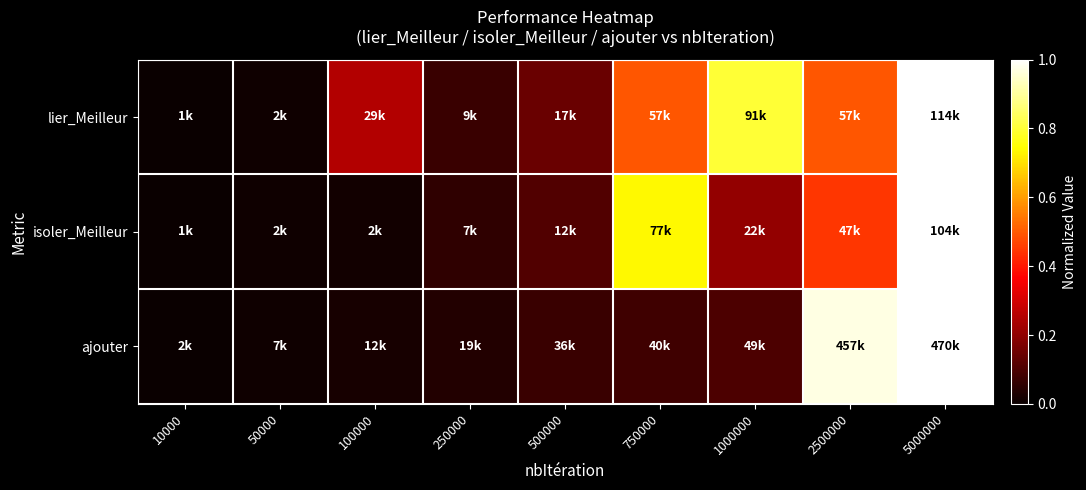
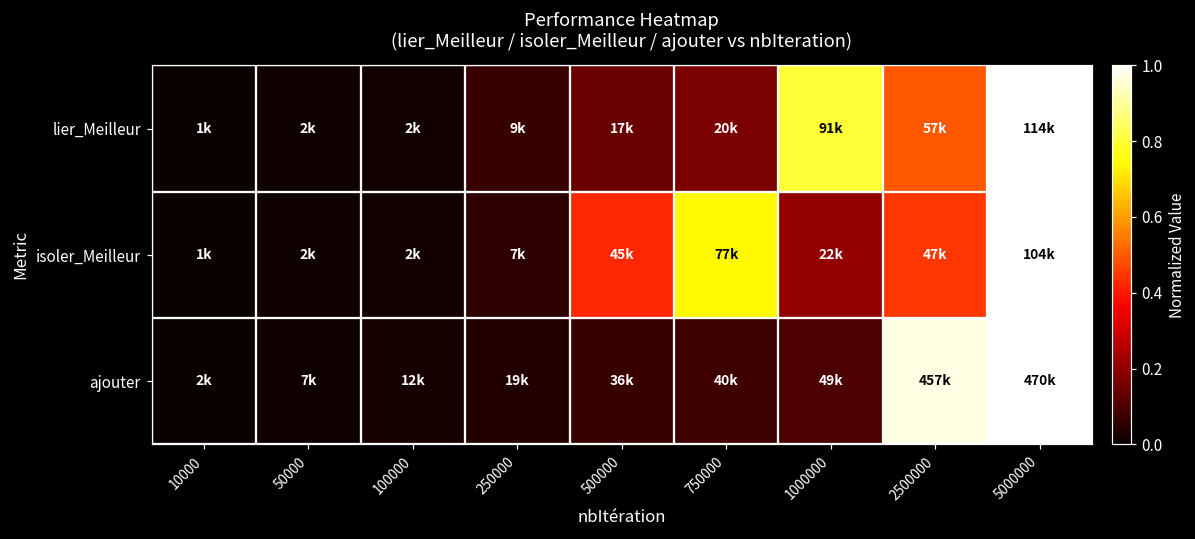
  {
    "lier_Meilleur": {
      "10000": "1k",
      "50000": "2k",
-     "100000": "29k",
+     "100000": "2k",
      "250000": "9k",
      "500000": "17k",
-     "750000": "57k",
+     "750000": "20k",
      "1000000": "91k",
      "2500000": "57k",
      "5000000": "114k"
    },
    "isoler_Meilleur": {
      "10000": "1k",
      "50000": "2k",
      "100000": "2k",
      "250000": "7k",
-     "500000": "12k",
+     "500000": "45k",
      "750000": "77k",
      "1000000": "22k",
      "2500000": "47k",
      "5000000": "104k"
    },
    "ajouter": {
      "10000": "2k",
      "50000": "7k",
      "100000": "12k",
      "250000": "19k",
      "500000": "36k",
      "750000": "40k",
      "1000000": "49k",
      "2500000": "457k",
      "5000000": "470k"
    }
  }
